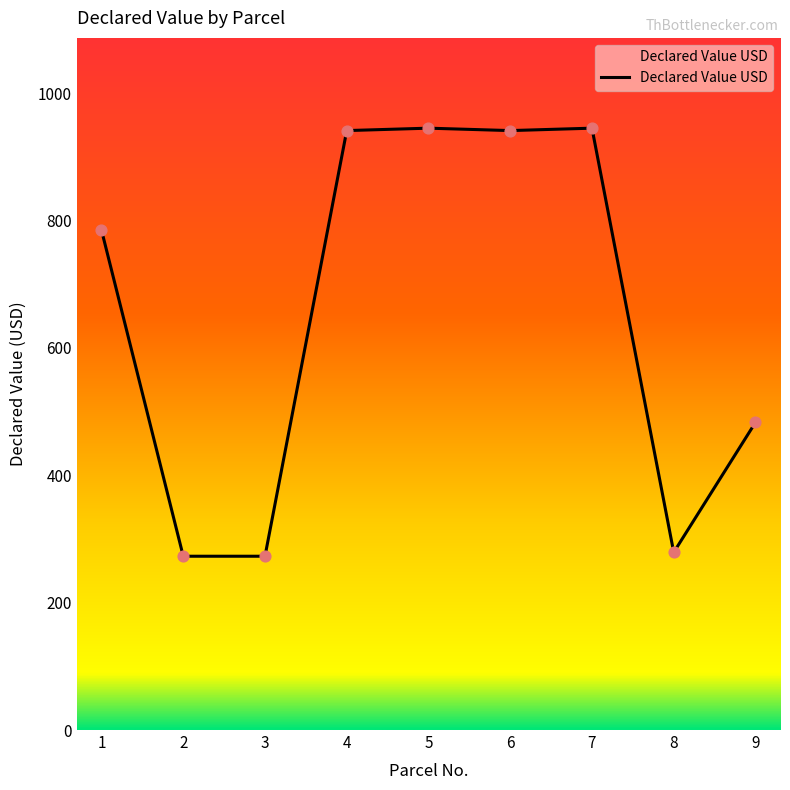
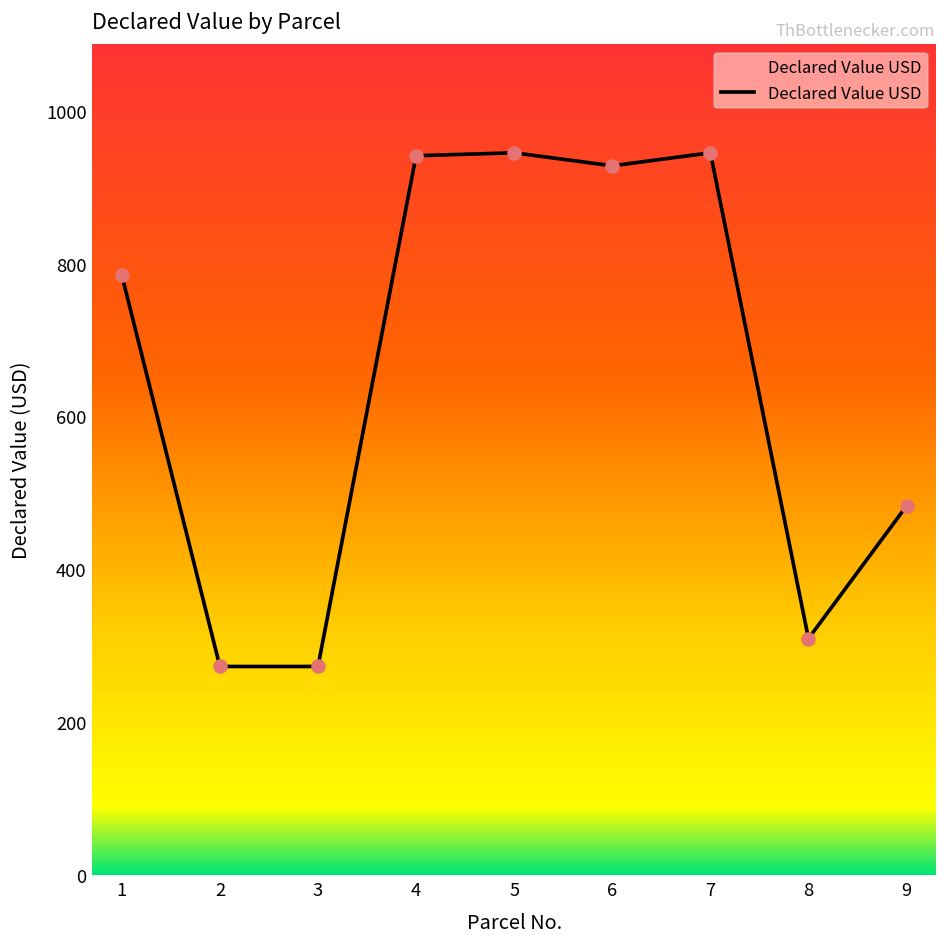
  {
    "1": 780,
    "2": 270,
    "3": 270,
    "4": 940,
    "5": 950,
-   "6": 940,
+   "6": 930,
    "7": 950,
-   "8": 280,
+   "8": 310,
    "9": 480
  }
